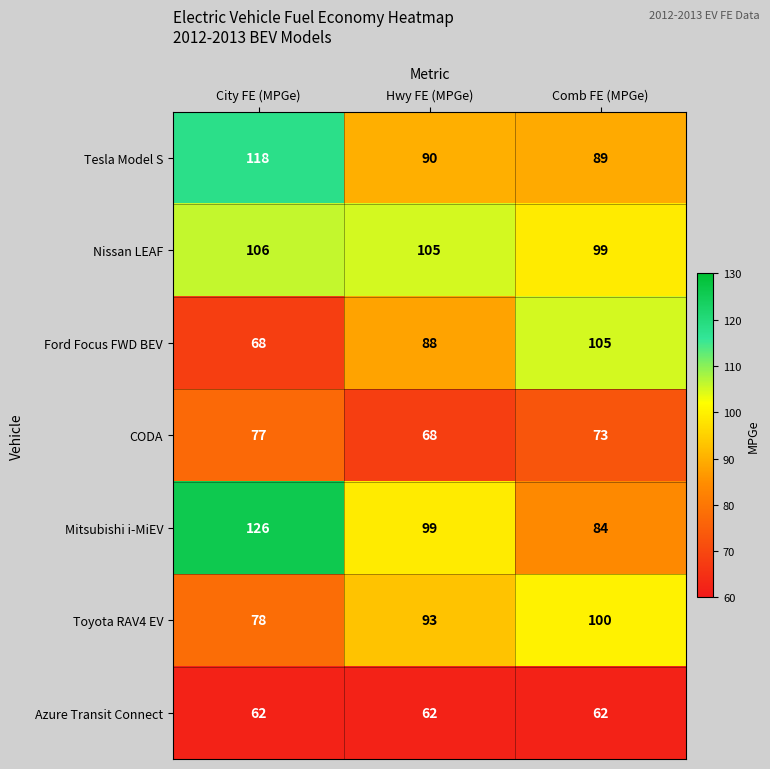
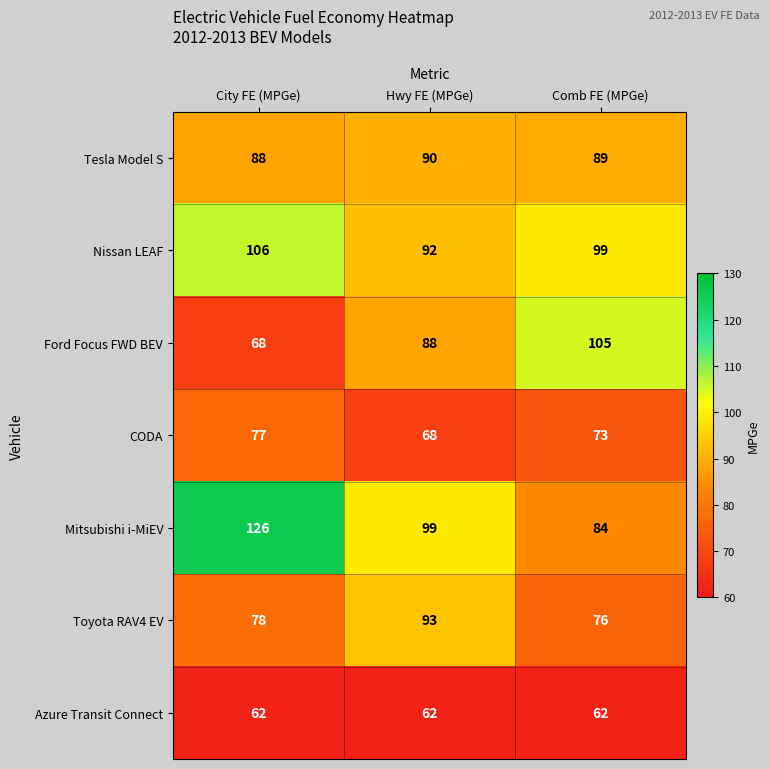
  {
    "Tesla Model S": {
-     "City FE (MPGe)": 118,
+     "City FE (MPGe)": 88,
      "Hwy FE (MPGe)": 90,
      "Comb FE (MPGe)": 89
    },
    "Nissan LEAF": {
      "City FE (MPGe)": 106,
-     "Hwy FE (MPGe)": 105,
+     "Hwy FE (MPGe)": 92,
      "Comb FE (MPGe)": 99
    },
    "Ford Focus FWD BEV": {
      "City FE (MPGe)": 68,
      "Hwy FE (MPGe)": 88,
      "Comb FE (MPGe)": 105
    },
    "CODA": {
      "City FE (MPGe)": 77,
      "Hwy FE (MPGe)": 68,
      "Comb FE (MPGe)": 73
    },
    "Mitsubishi i-MiEV": {
      "City FE (MPGe)": 126,
      "Hwy FE (MPGe)": 99,
      "Comb FE (MPGe)": 84
    },
    "Toyota RAV4 EV": {
      "City FE (MPGe)": 78,
      "Hwy FE (MPGe)": 93,
-     "Comb FE (MPGe)": 100
+     "Comb FE (MPGe)": 76
    },
    "Azure Transit Connect": {
      "City FE (MPGe)": 62,
      "Hwy FE (MPGe)": 62,
      "Comb FE (MPGe)": 62
    }
  }
